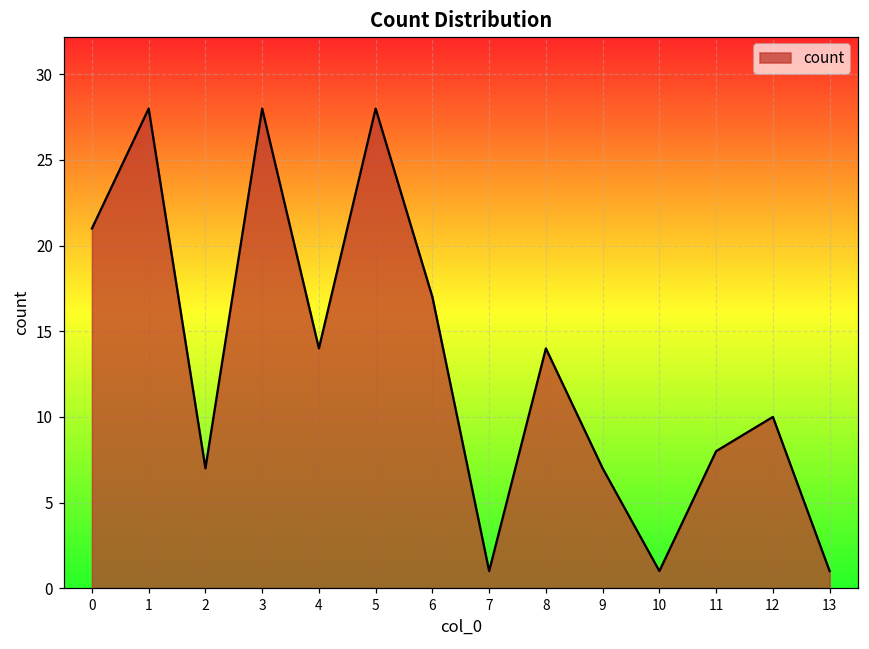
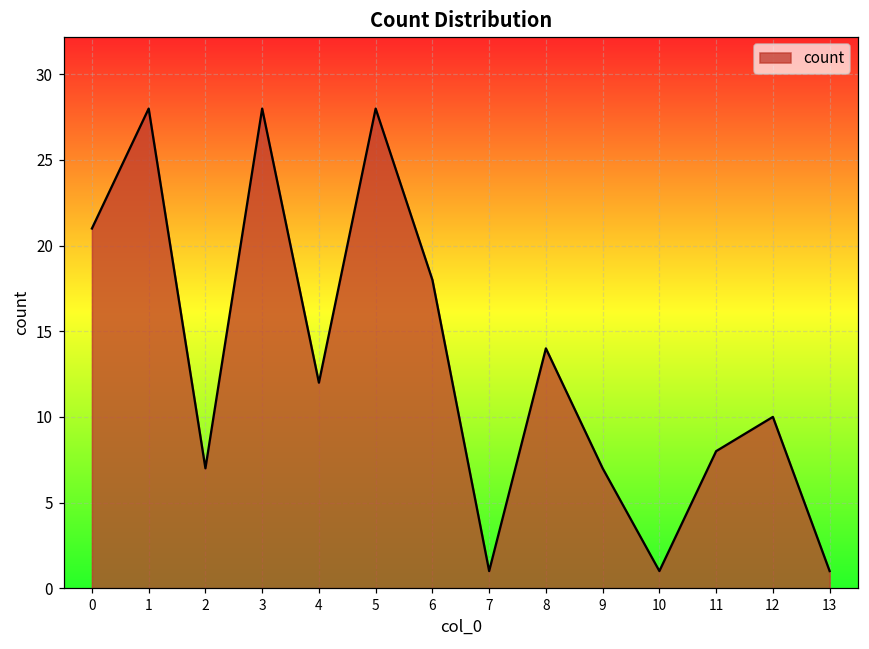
  {
    "0": 21,
    "1": 28,
    "2": 7,
    "3": 28,
-   "4": 14,
+   "4": 12,
    "5": 28,
-   "6": 17,
+   "6": 18,
    "7": 1,
    "8": 14,
    "9": 7,
    "10": 1,
    "11": 8,
    "12": 10,
    "13": 1
  }
